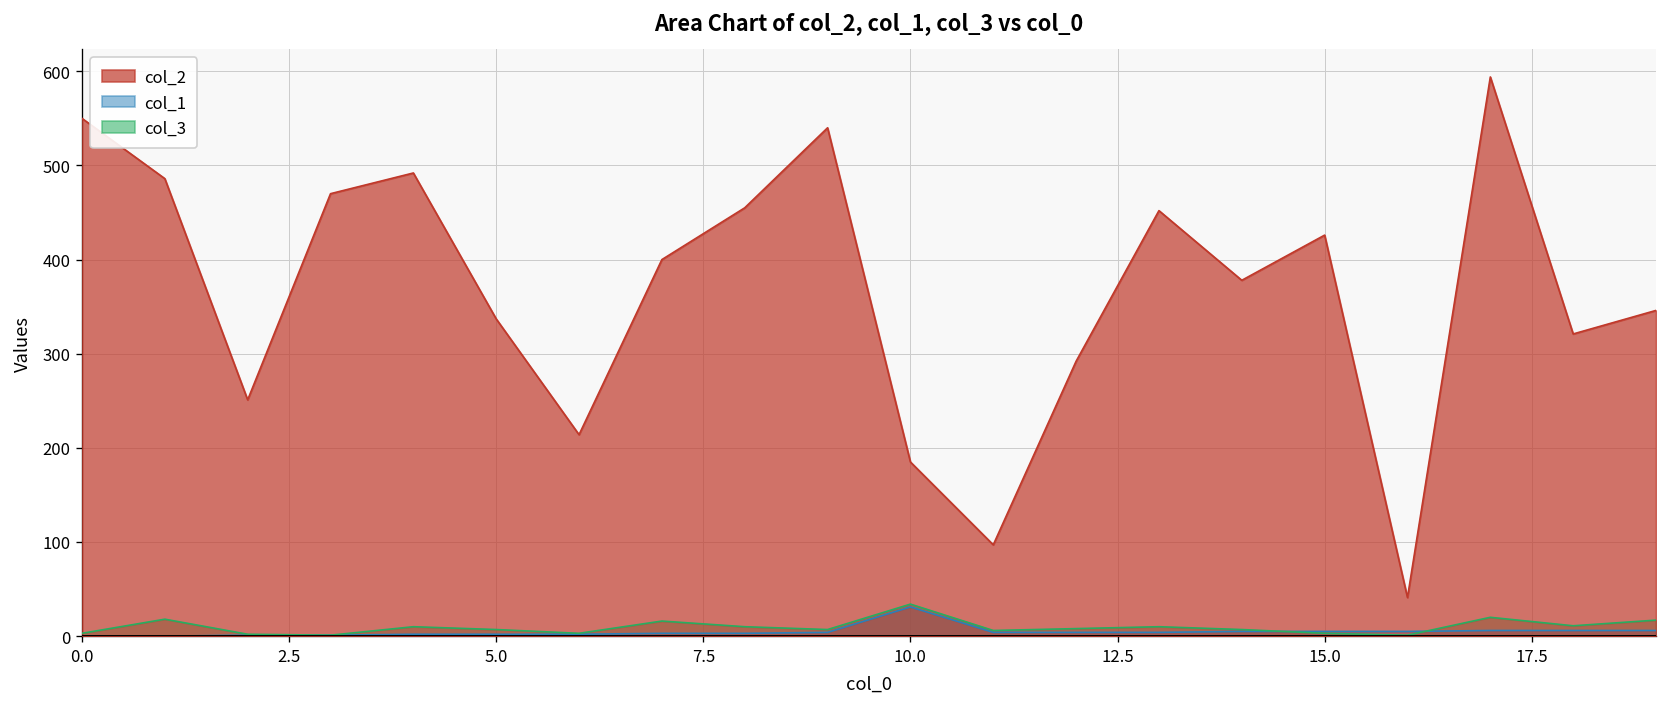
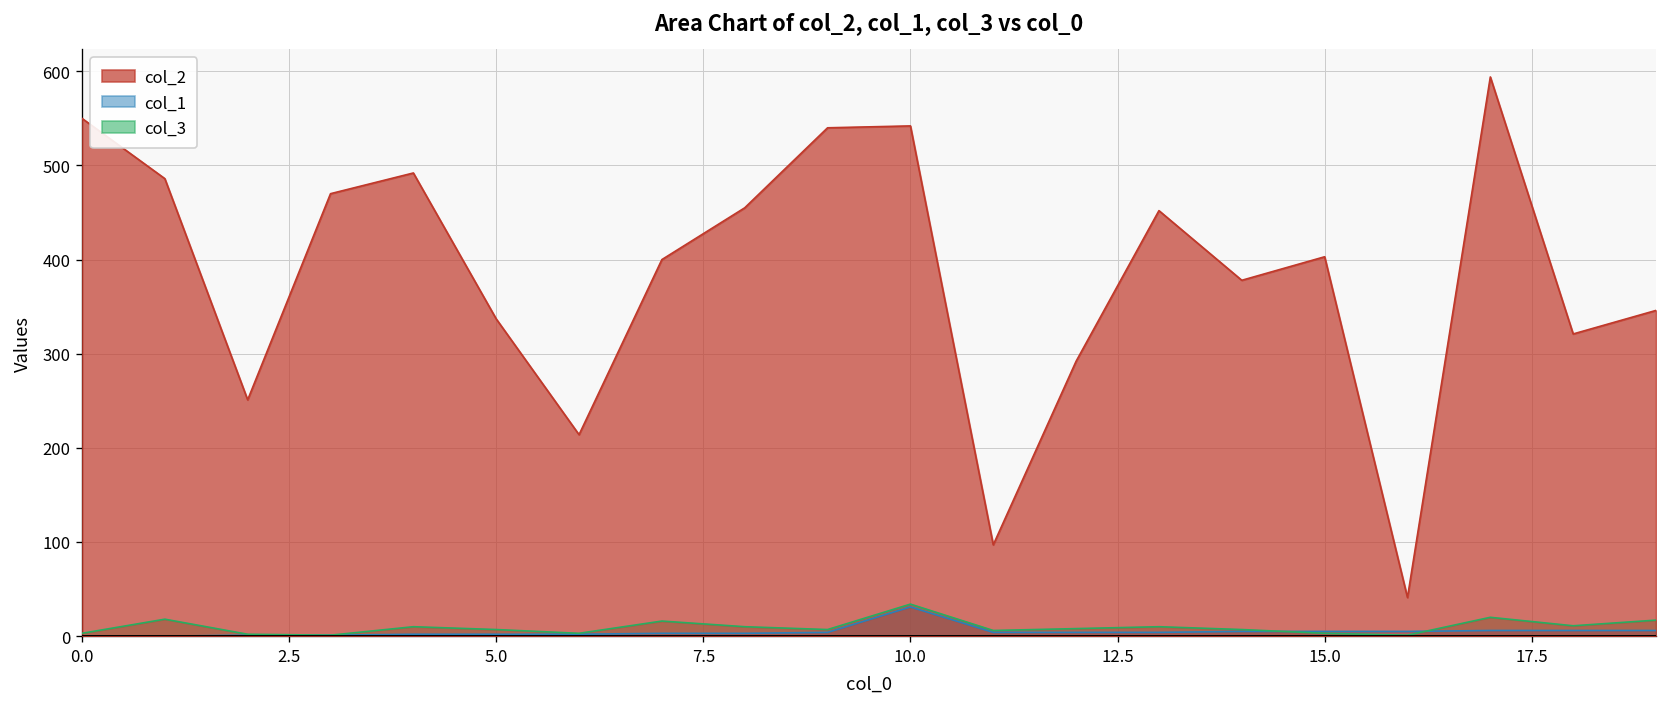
  {
    "col_2": {
      "0.0": 550,
      "5.0": 340,
-     "10.0": 190,
-     "15.0": 430
+     "10.0": 540,
+     "15.0": 400
    },
    "col_1": {
      "5.0": 0
    },
    "col_3": {
      "5.0": 10
    }
  }
